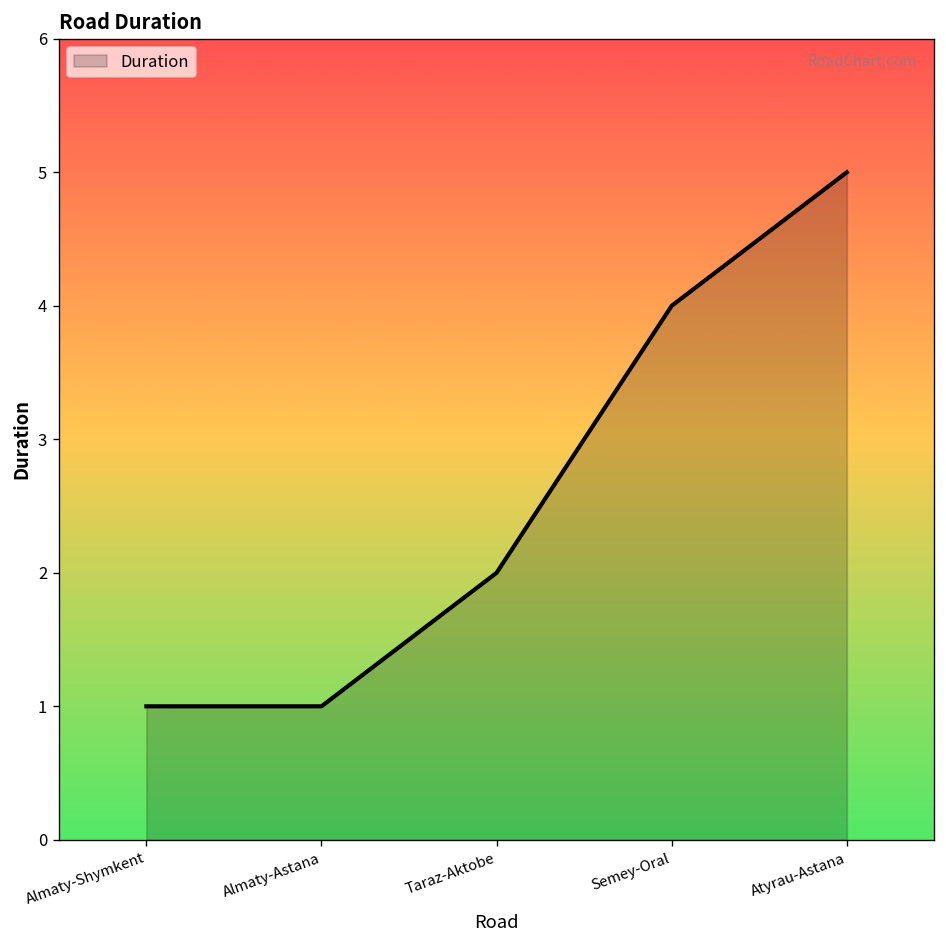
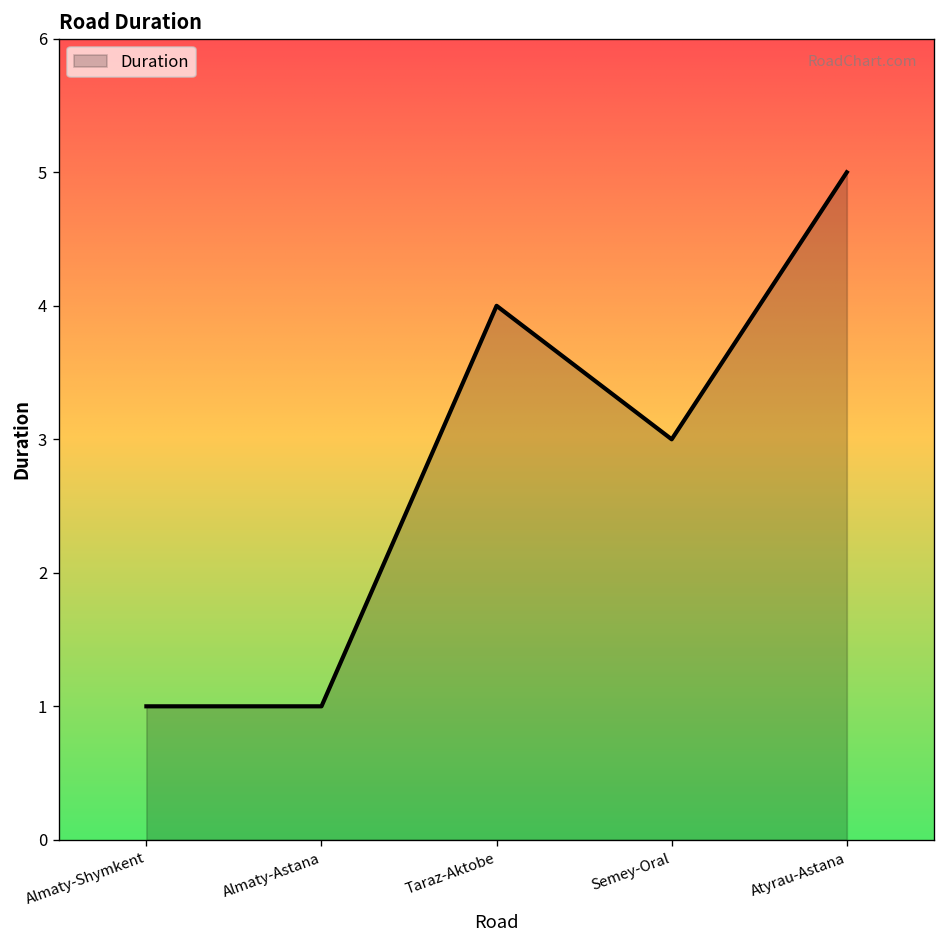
  {
    "Almaty-Shymkent": 1,
    "Almaty-Astana": 1,
-   "Taraz-Aktobe": 2,
-   "Semey-Oral": 4,
+   "Taraz-Aktobe": 4,
+   "Semey-Oral": 3,
    "Atyrau-Astana": 5
  }
